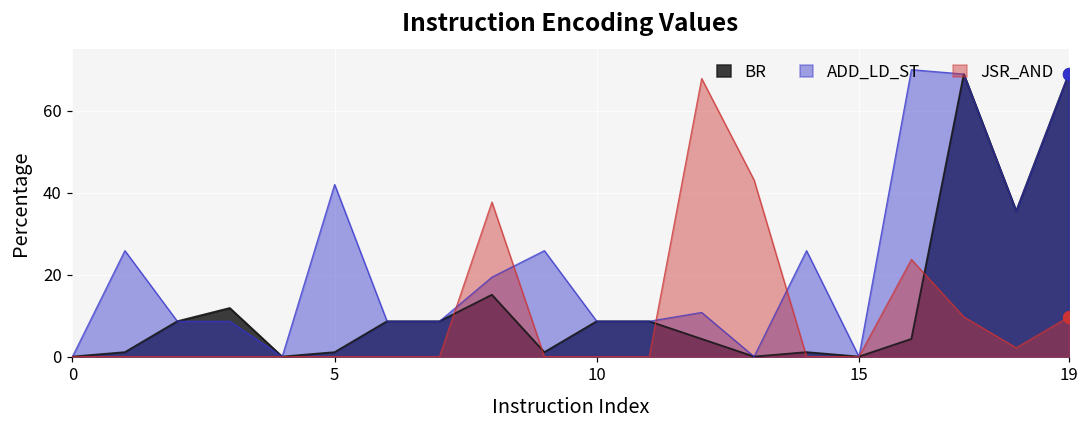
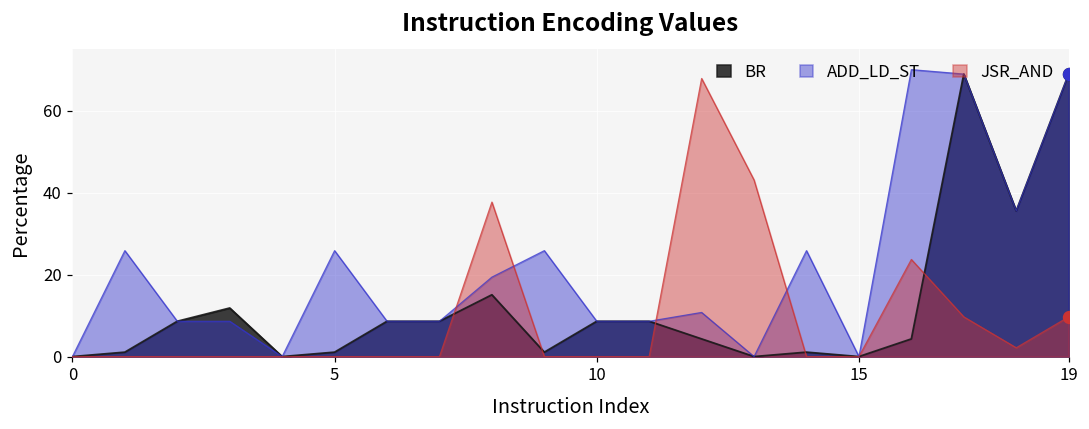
  {
    "ADD_LD_ST": {
-     "5": 42
+     "5": 26
    }
  }
